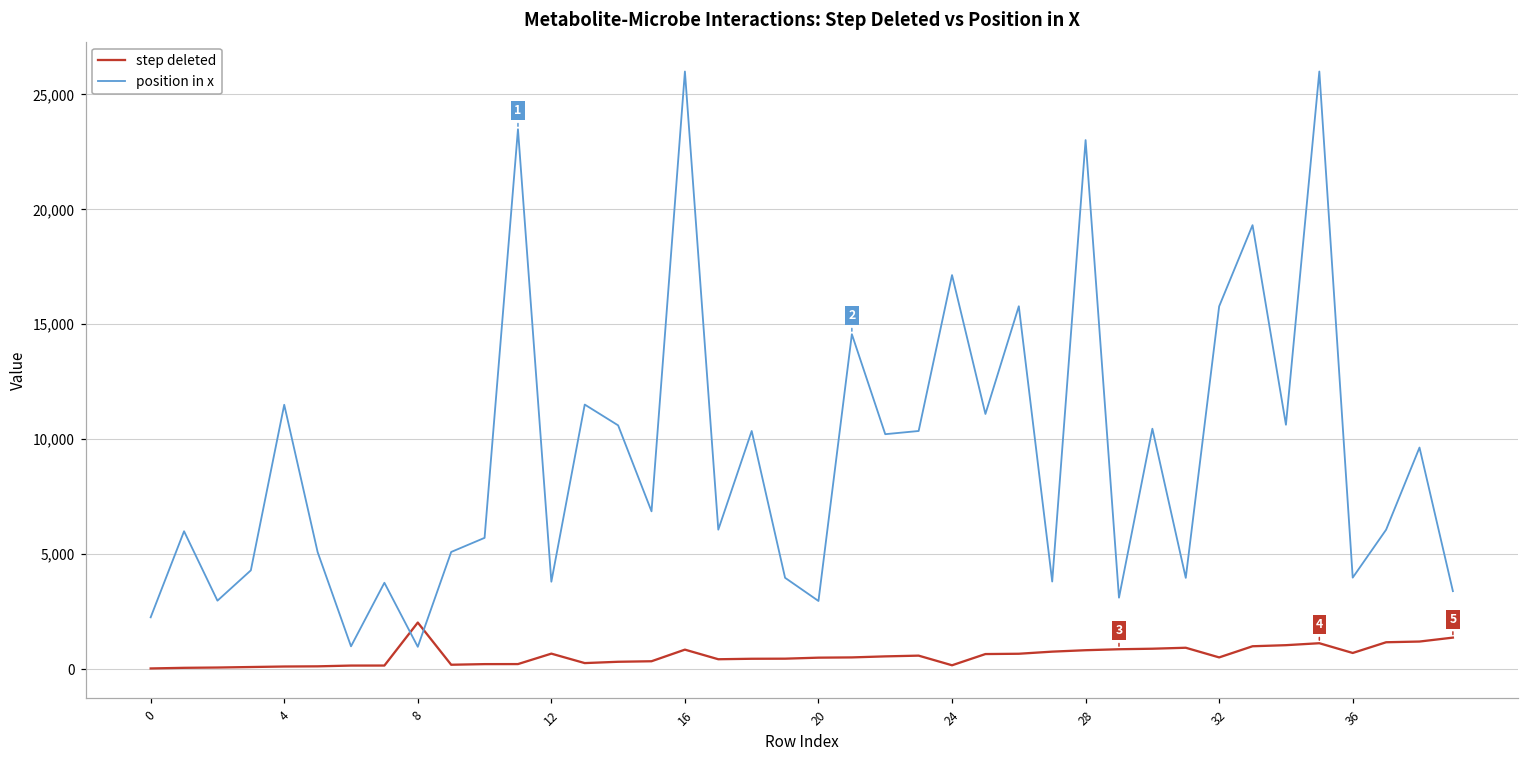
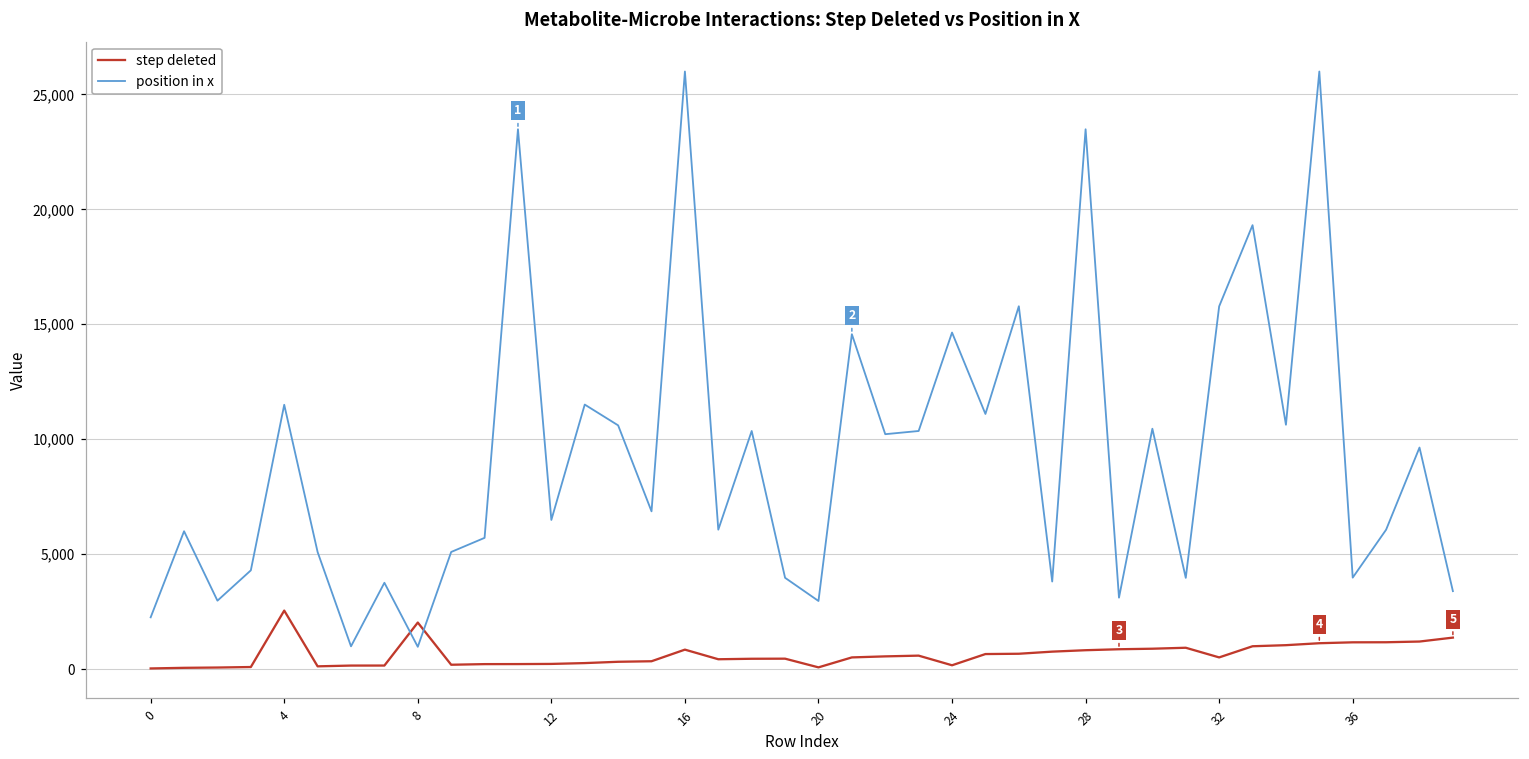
  {
    "step deleted": {
      "0": "0",
-     "4": "100",
+     "4": "2,600",
      "8": "2,000",
-     "12": "700",
+     "12": "200",
      "16": "900",
-     "20": "500",
+     "20": "100",
      "24": "200",
      "28": "800",
      "32": "500",
-     "36": "700"
+     "36": "1,200"
    },
    "position in x": {
      "0": "2,300",
      "4": "11,500",
      "8": "1,000",
-     "12": "3,800",
+     "12": "6,500",
      "16": "26,000",
      "20": "3,000",
-     "24": "17,100",
-     "28": "23,000",
+     "24": "14,600",
+     "28": "23,500",
      "32": "15,800",
      "36": "4,000"
    }
  }
